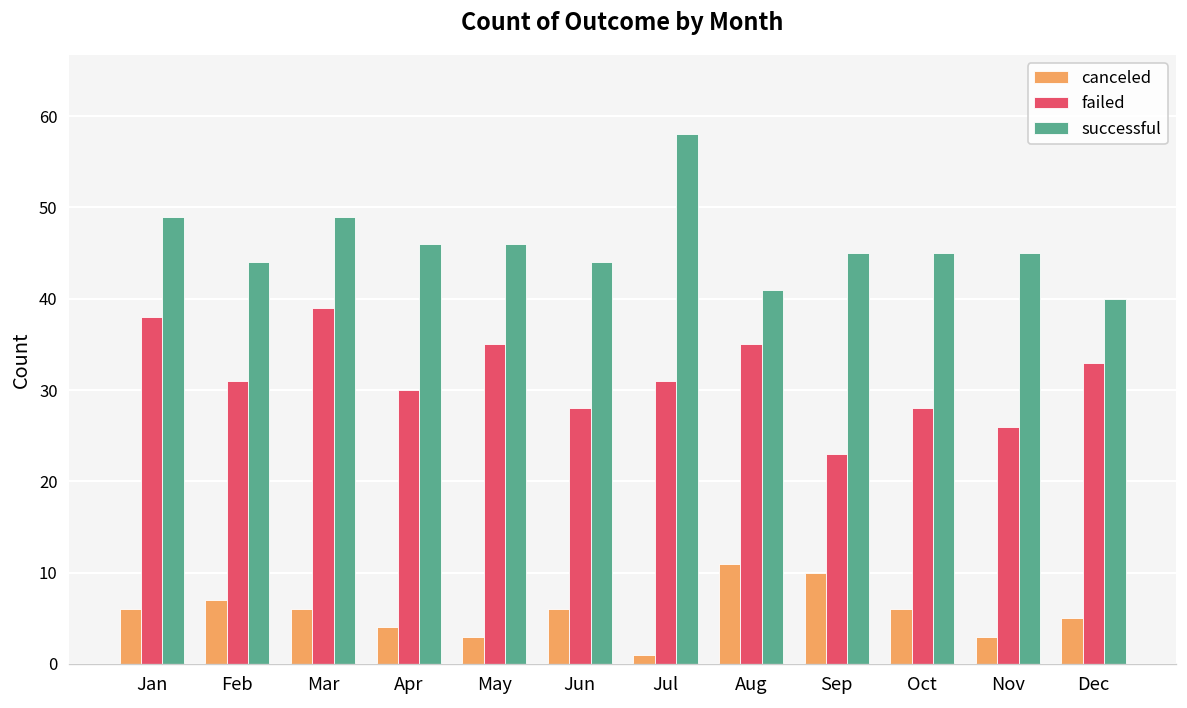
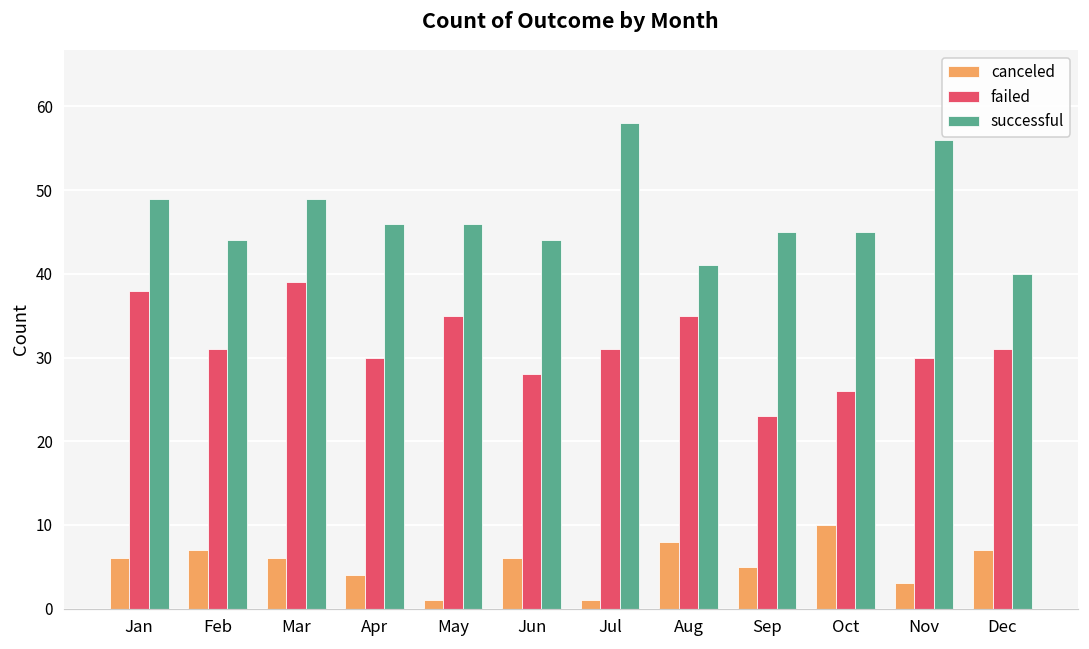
  {
    "canceled": {
      "Jan": 6,
      "Feb": 7,
      "Mar": 6,
      "Apr": 4,
-     "May": 3,
+     "May": 1,
      "Jun": 6,
      "Jul": 1,
-     "Aug": 11,
-     "Sep": 10,
-     "Oct": 6,
+     "Aug": 8,
+     "Sep": 5,
+     "Oct": 10,
      "Nov": 3,
-     "Dec": 5
+     "Dec": 7
    },
    "failed": {
      "Jan": 38,
      "Feb": 31,
      "Mar": 39,
      "Apr": 30,
      "May": 35,
      "Jun": 28,
      "Jul": 31,
      "Aug": 35,
      "Sep": 23,
-     "Oct": 28,
-     "Nov": 26,
-     "Dec": 33
+     "Oct": 26,
+     "Nov": 30,
+     "Dec": 31
    },
    "successful": {
      "Jan": 49,
      "Feb": 44,
      "Mar": 49,
      "Apr": 46,
      "May": 46,
      "Jun": 44,
      "Jul": 58,
      "Aug": 41,
      "Sep": 45,
      "Oct": 45,
-     "Nov": 45,
+     "Nov": 56,
      "Dec": 40
    }
  }
